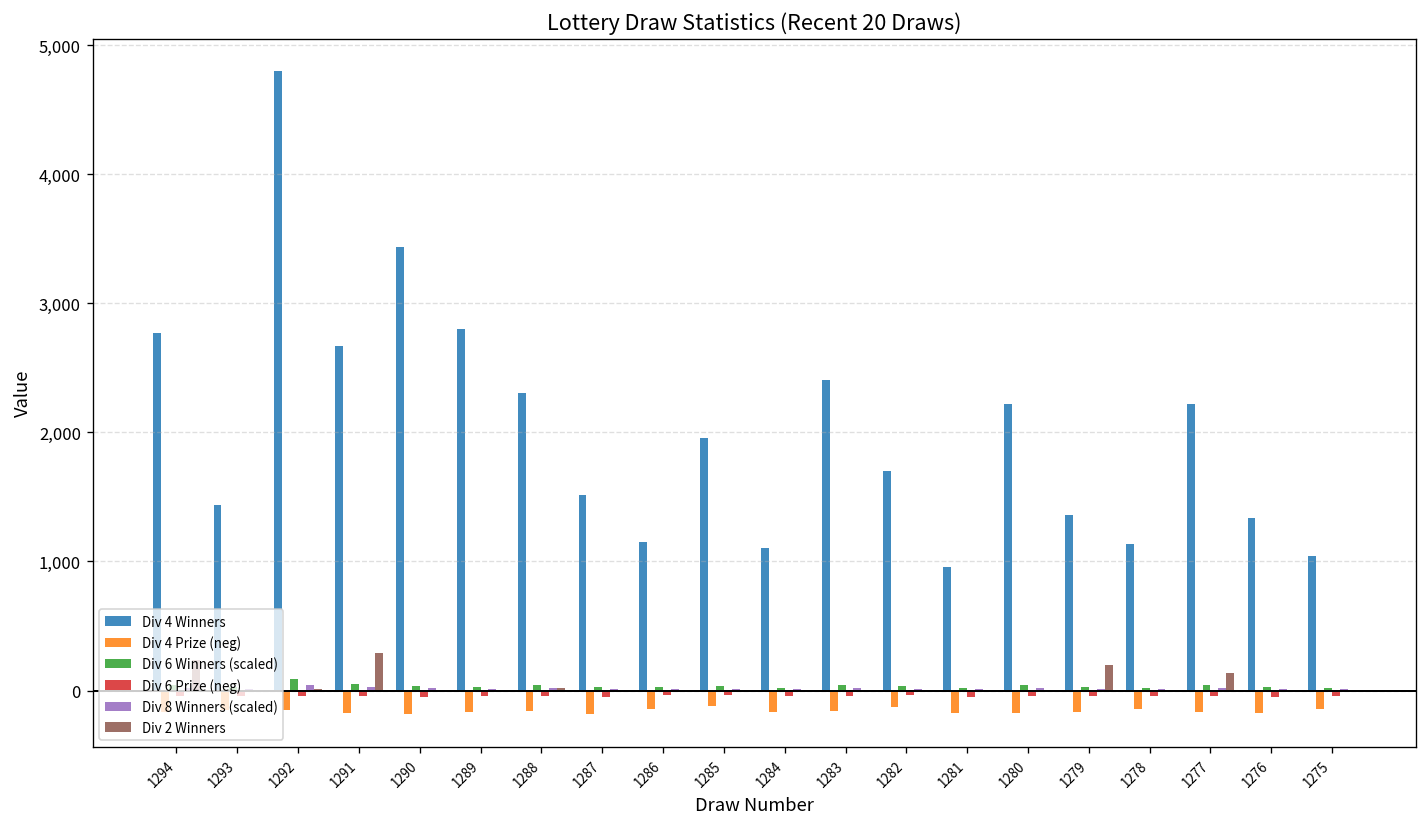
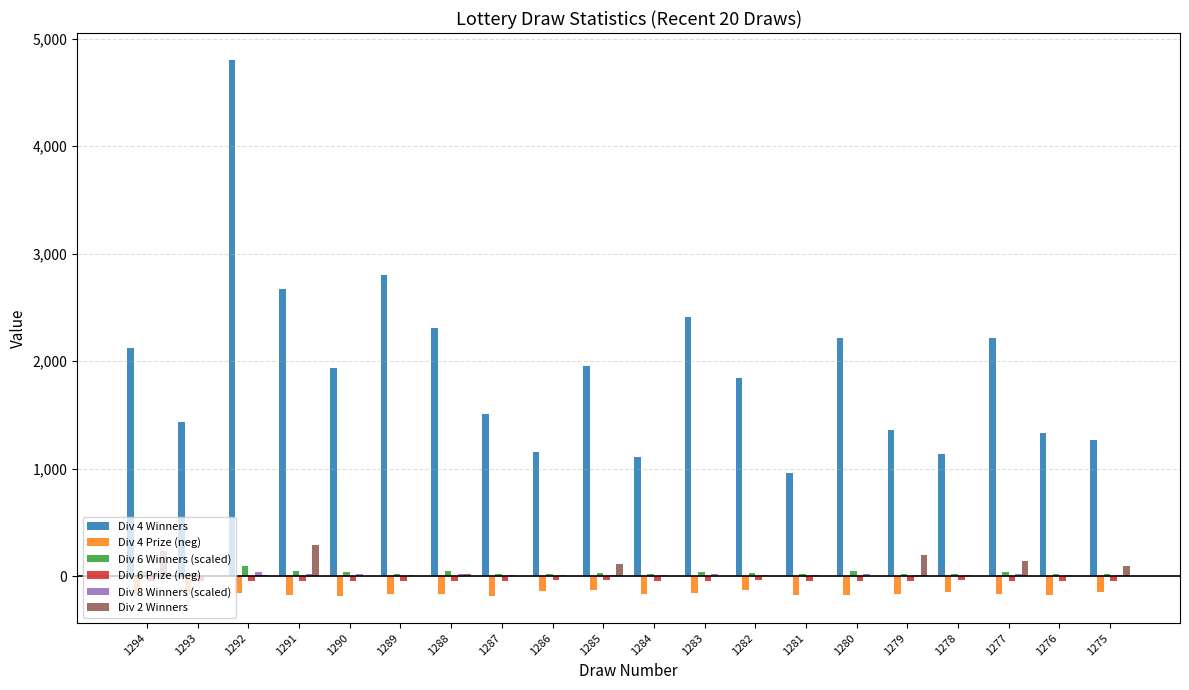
  {
    "Div 4 Winners": {
-     "1294": "2,770",
+     "1294": "2,120",
      "1293": "1,440",
      "1292": "4,800",
      "1291": "2,670",
-     "1290": "3,440",
+     "1290": "1,940",
      "1289": "2,800",
      "1288": "2,310",
      "1287": "1,510",
      "1286": "1,150",
      "1285": "1,950",
      "1284": "1,110",
      "1283": "2,410",
-     "1282": "1,700",
+     "1282": "1,850",
      "1281": "960",
      "1280": "2,220",
      "1279": "1,360",
      "1278": "1,140",
      "1277": "2,220",
      "1276": "1,330",
-     "1275": "1,040"
+     "1275": "1,270"
    },
    "Div 4 Prize (neg)": {
      "1292": "-150",
      "1291": "-170",
      "1290": "-180",
      "1289": "-160",
      "1288": "-160",
      "1287": "-190",
      "1286": "-140",
      "1285": "-120",
      "1284": "-160",
      "1283": "-160",
      "1282": "-130",
      "1281": "-180",
      "1280": "-170",
      "1279": "-160",
      "1278": "-150",
      "1277": "-170",
      "1276": "-180",
      "1275": "-140"
    },
    "Div 6 Winners (scaled)": {
      "1292": "90",
      "1291": "50",
      "1290": "40",
      "1289": "20",
      "1288": "40",
      "1287": "20",
      "1286": "20",
      "1285": "30",
      "1283": "40",
      "1282": "30",
      "1280": "40",
      "1279": "20",
      "1277": "40",
      "1276": "30"
    },
    "Div 6 Prize (neg)": {
      "1292": "-40",
      "1291": "-40",
      "1290": "-50",
      "1289": "-40",
      "1288": "-40",
      "1287": "-50",
      "1286": "-30",
      "1285": "-40",
      "1284": "-40",
      "1283": "-40",
      "1282": "-40",
      "1281": "-50",
      "1280": "-40",
      "1279": "-50",
      "1278": "-40",
      "1277": "-40",
      "1276": "-50",
      "1275": "-40"
    },
    "Div 8 Winners (scaled)": {
      "1292": "40",
      "1291": "30"
    },
    "Div 2 Winners": {
      "1291": "290",
-     "1285": "0",
+     "1285": "110",
      "1284": "0",
      "1279": "200",
      "1277": "140",
-     "1275": "0"
+     "1275": "100"
    }
  }
